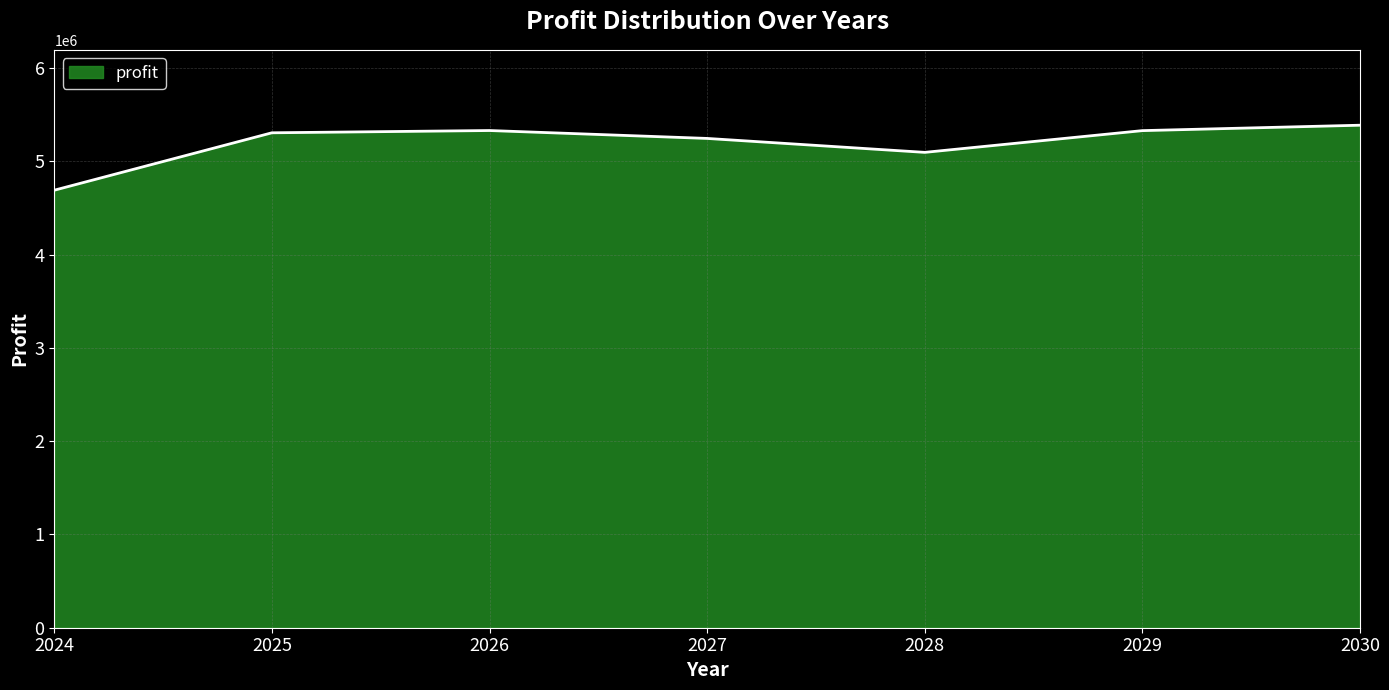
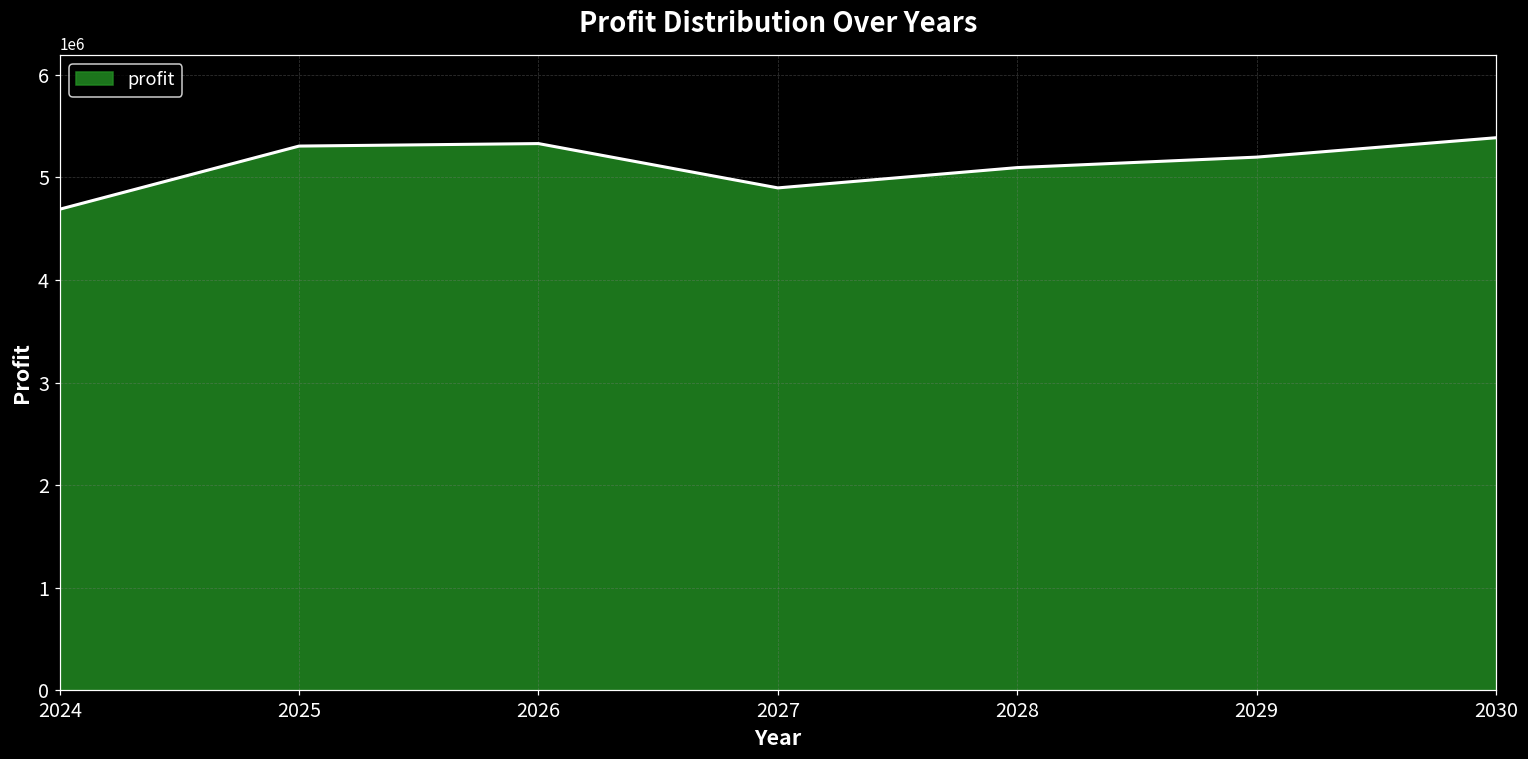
  {
    "2024": 4700000,
    "2025": 5300000,
    "2026": 5300000,
-   "2027": 5200000,
+   "2027": 4900000,
    "2028": 5100000,
-   "2029": 5300000,
+   "2029": 5200000,
    "2030": 5400000
  }
